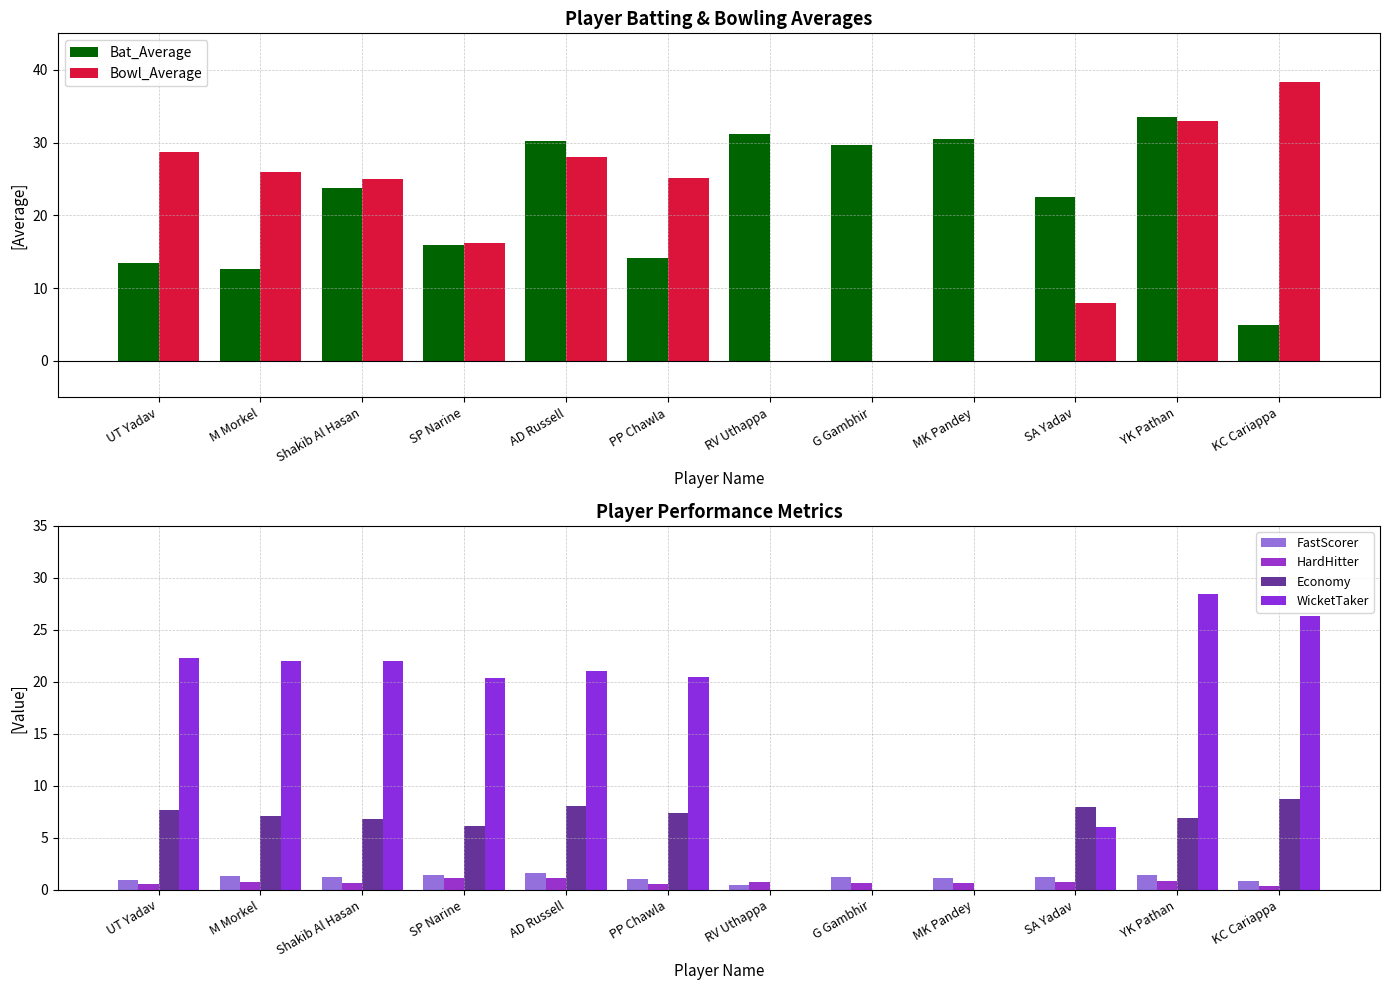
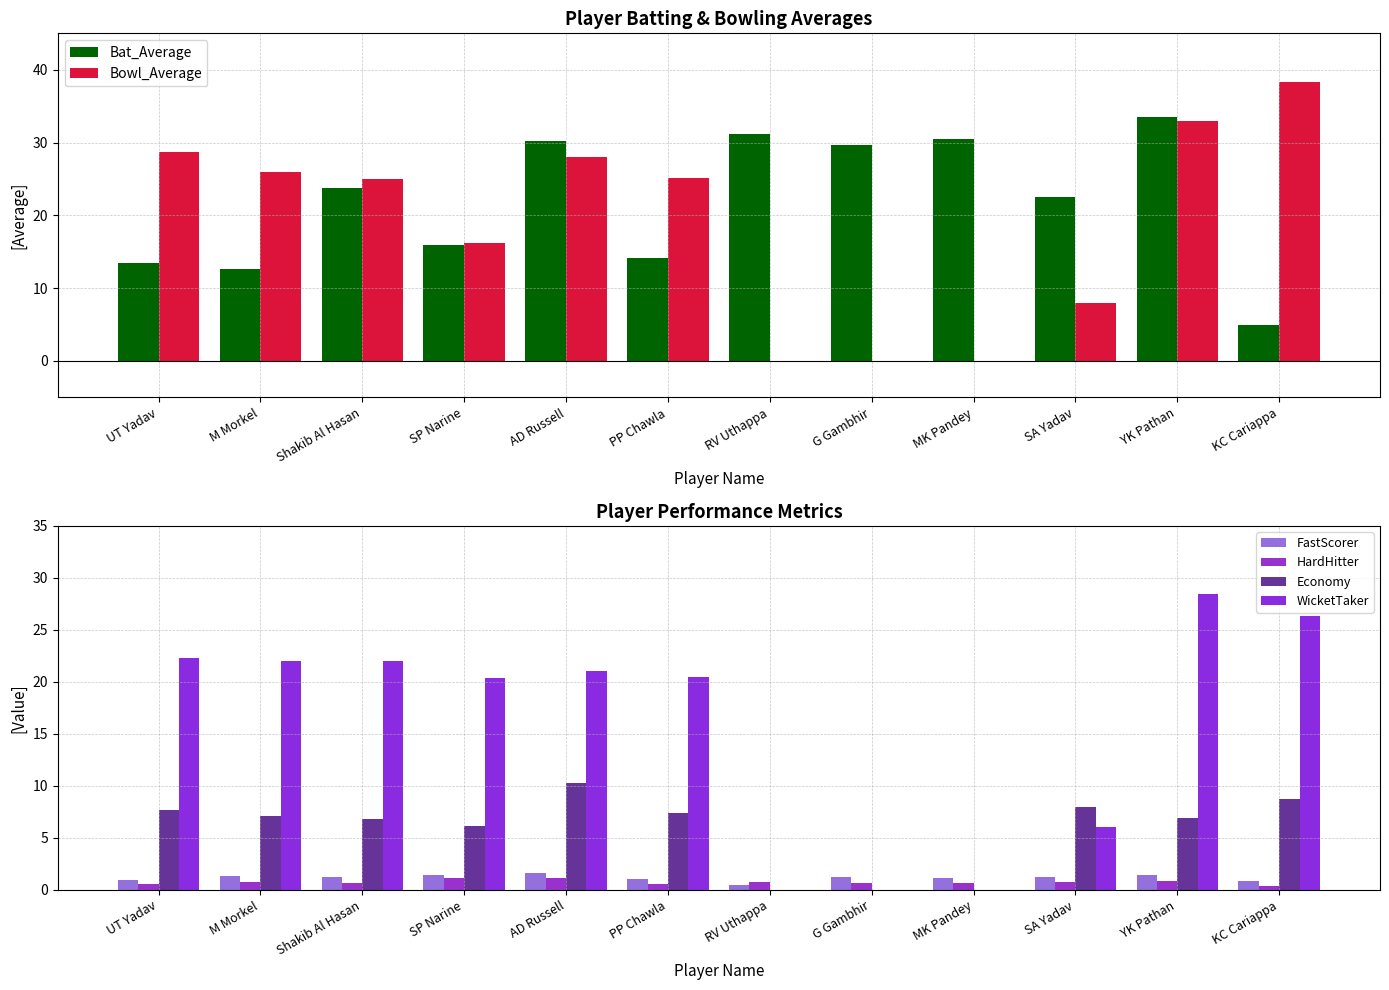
  {
    "Player Batting & Bowling Averages": {
      "Bat_Average": {
        "UT Yadav": 13,
        "M Morkel": 13,
        "Shakib Al Hasan": 24,
        "SP Narine": 16,
        "AD Russell": 30,
        "PP Chawla": 14,
        "RV Uthappa": 31,
        "G Gambhir": 30,
        "MK Pandey": 30,
        "SA Yadav": 23,
        "YK Pathan": 33,
        "KC Cariappa": 5
      },
      "Bowl_Average": {
        "UT Yadav": 29,
        "M Morkel": 26,
        "Shakib Al Hasan": 25,
        "SP Narine": 16,
        "AD Russell": 28,
        "PP Chawla": 25,
        "RV Uthappa": 0,
        "G Gambhir": 0,
        "MK Pandey": 0,
        "SA Yadav": 8,
        "YK Pathan": 33,
        "KC Cariappa": 38
      }
    },
    "Player Performance Metrics": {
      "FastScorer": {
        "UT Yadav": 1.0,
        "M Morkel": 1.4,
        "Shakib Al Hasan": 1.2,
        "SP Narine": 1.4,
        "AD Russell": 1.6,
        "PP Chawla": 1.1,
        "RV Uthappa": 0.5,
        "G Gambhir": 1.2,
        "MK Pandey": 1.2,
        "SA Yadav": 1.3,
        "YK Pathan": 1.4,
        "KC Cariappa": 0.8
      },
      "Economy": {
        "UT Yadav": 7.7,
        "M Morkel": 7.1,
        "Shakib Al Hasan": 6.8,
        "SP Narine": 6.1,
-       "AD Russell": 8.0,
+       "AD Russell": 10.3,
        "PP Chawla": 7.4,
        "RV Uthappa": 0.0,
        "G Gambhir": 0.0,
        "MK Pandey": 0.0,
        "SA Yadav": 8.0,
        "YK Pathan": 6.9,
        "KC Cariappa": 8.7
      }
    }
  }
